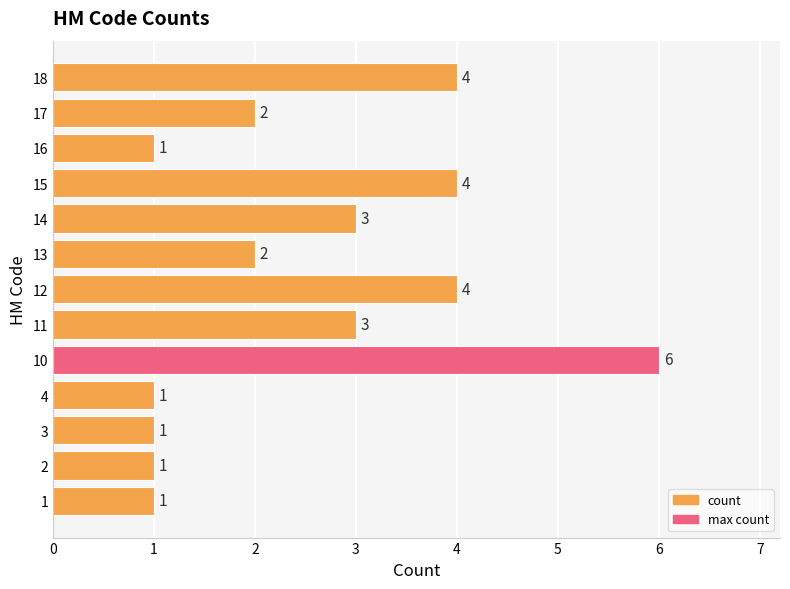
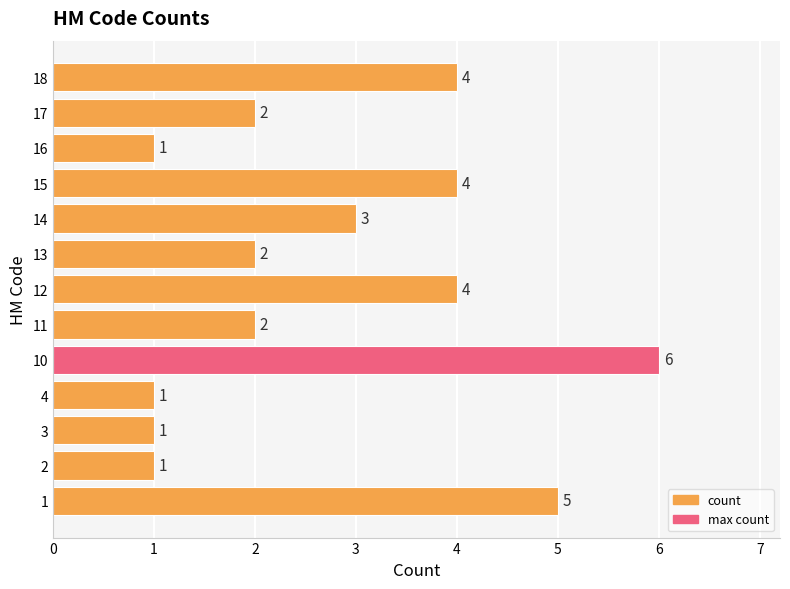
  {
    "18": 4,
    "17": 2,
    "16": 1,
    "15": 4,
    "14": 3,
    "13": 2,
    "12": 4,
-   "11": 3,
+   "11": 2,
    "10": 6,
    "4": 1,
    "3": 1,
    "2": 1,
-   "1": 1
+   "1": 5
  }
